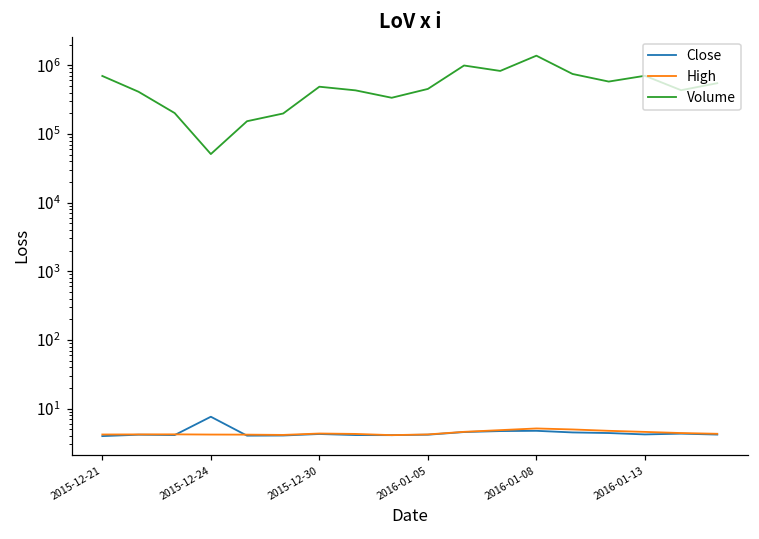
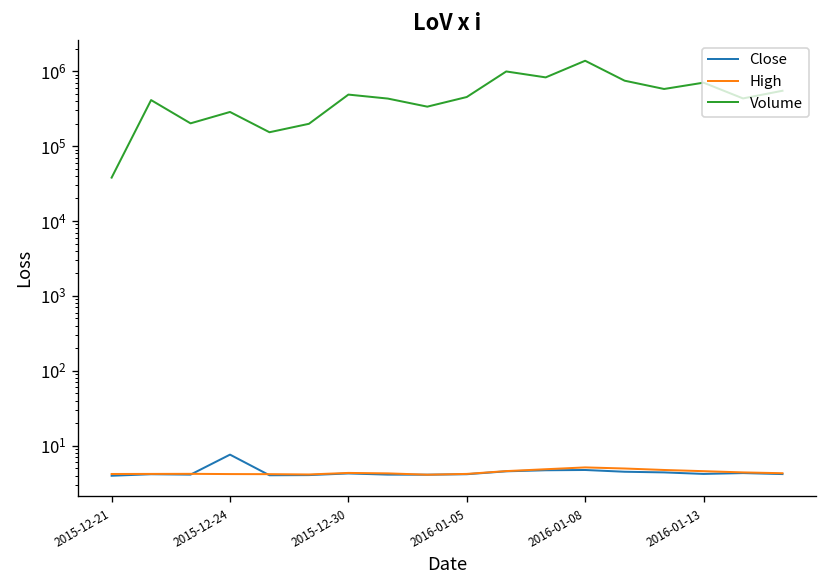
  {
    "Close": {
      "2015-12-24": 8
    },
    "High": {
      "2015-12-24": 4
    },
    "Volume": {
-     "2015-12-21": 700000,
-     "2015-12-24": 50000,
+     "2015-12-21": 40000,
+     "2015-12-24": 300000,
      "2015-12-30": 500000,
      "2016-01-05": 500000,
      "2016-01-08": 1400000
    }
  }
